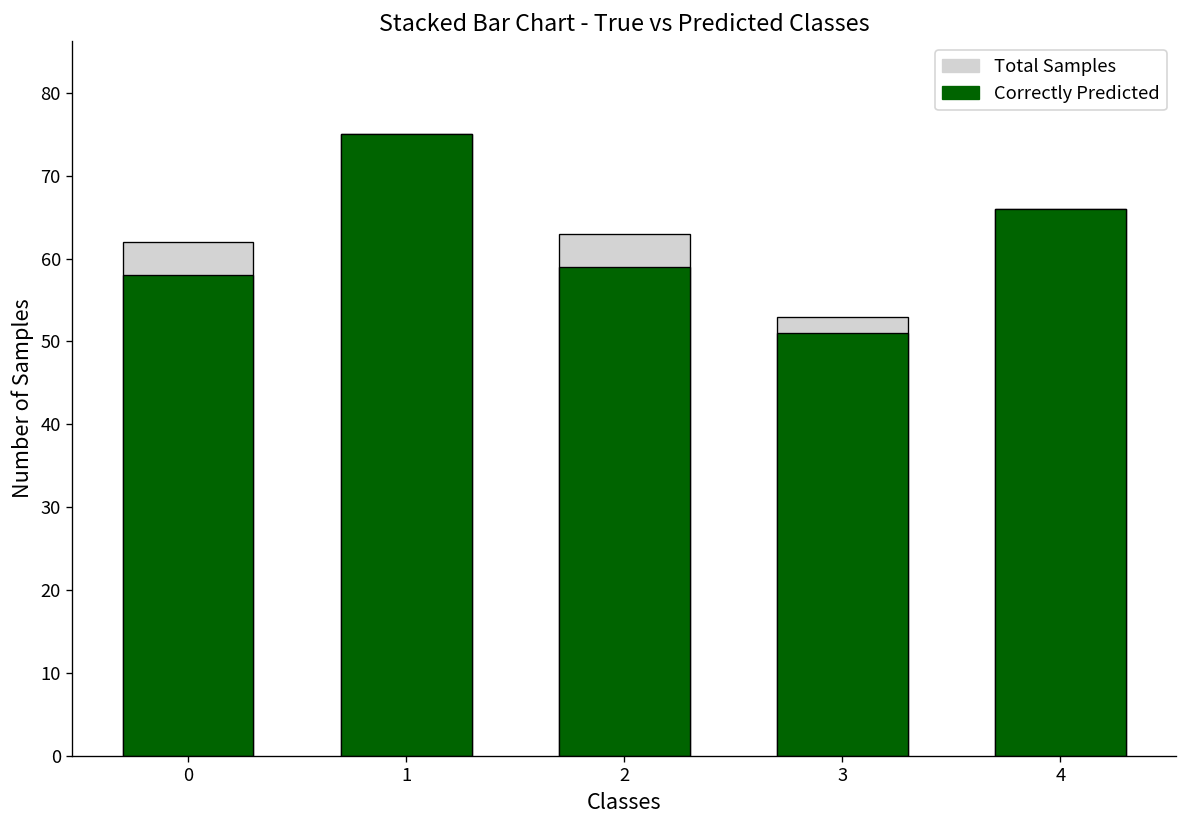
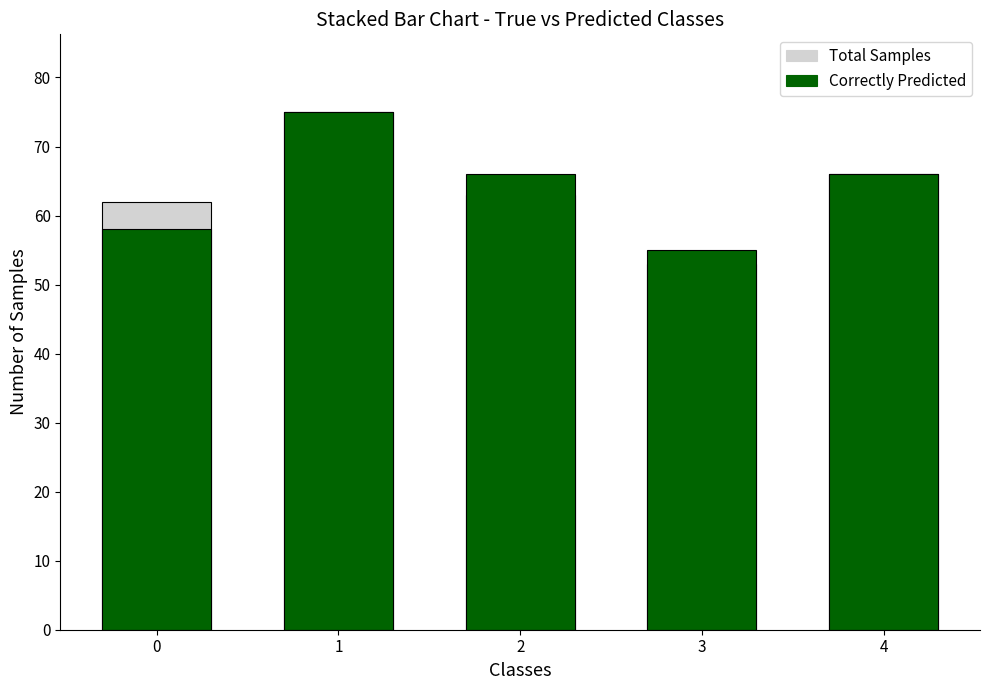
  {
    "Total Samples": {
      "0": 62,
      "1": 75,
      "4": 66
    },
    "Correctly Predicted": {
      "1": 75,
-     "2": 59,
-     "3": 51,
+     "2": 66,
+     "3": 55,
      "4": 66
    }
  }
